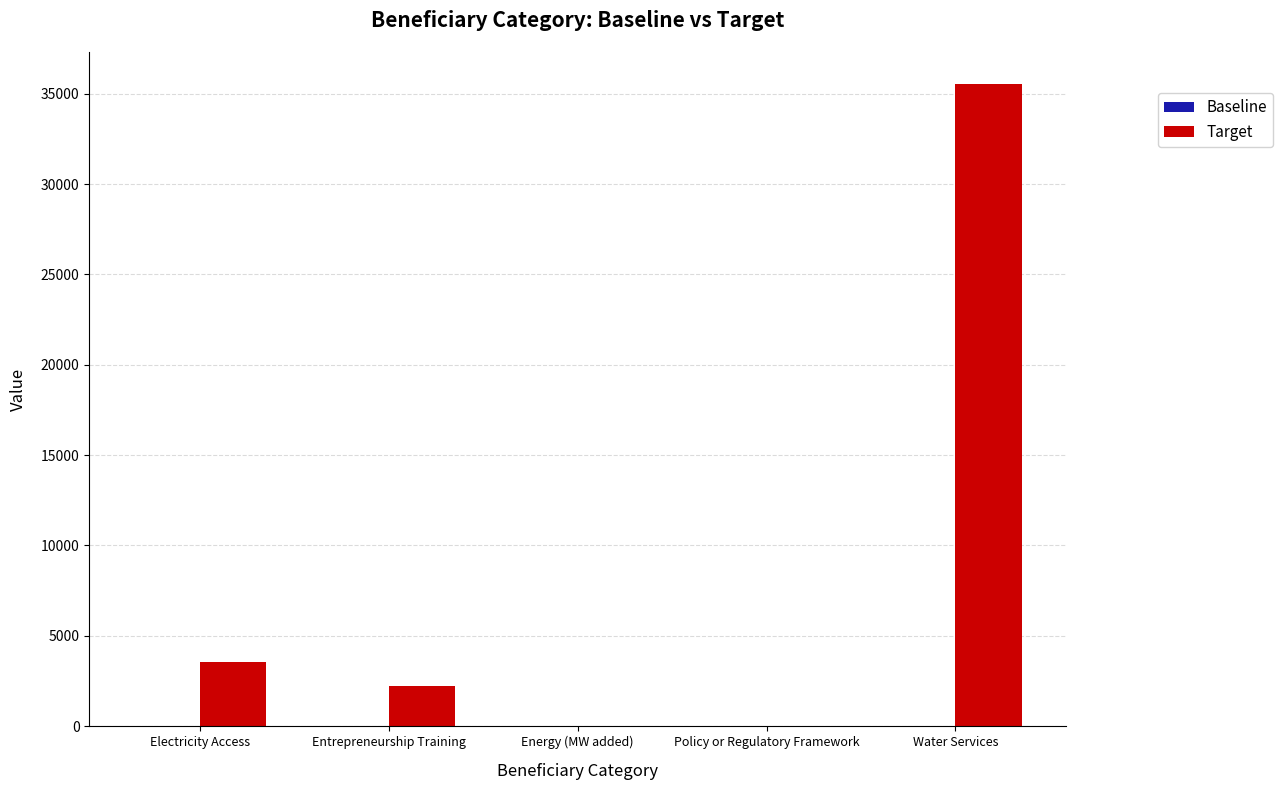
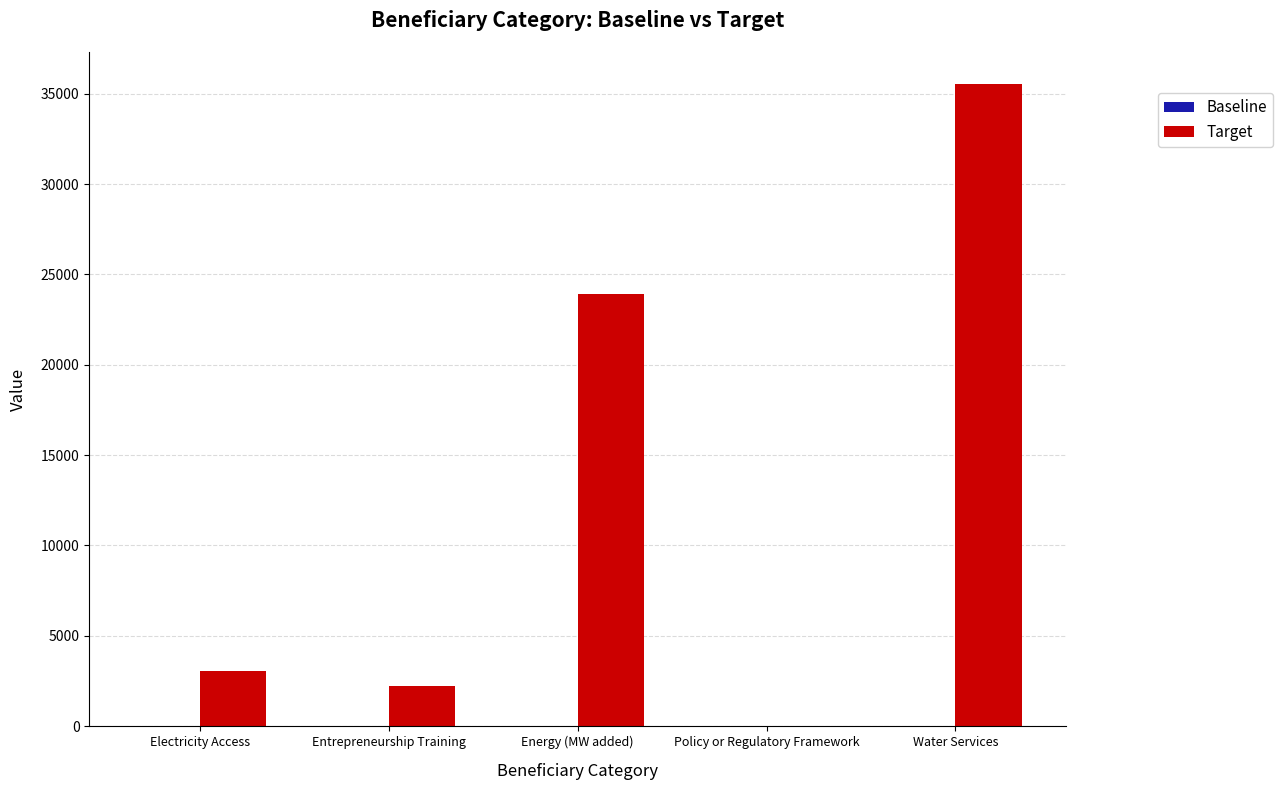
  {
    "Baseline": {
      "Electricity Access": 0,
      "Entrepreneurship Training": 0,
      "Energy (MW added)": 0,
      "Policy or Regulatory Framework": 0,
      "Water Services": 0
    },
    "Target": {
-     "Electricity Access": 3500,
+     "Electricity Access": 3000,
      "Entrepreneurship Training": 2200,
-     "Energy (MW added)": 0,
+     "Energy (MW added)": 23900,
      "Water Services": 35500
    }
  }
